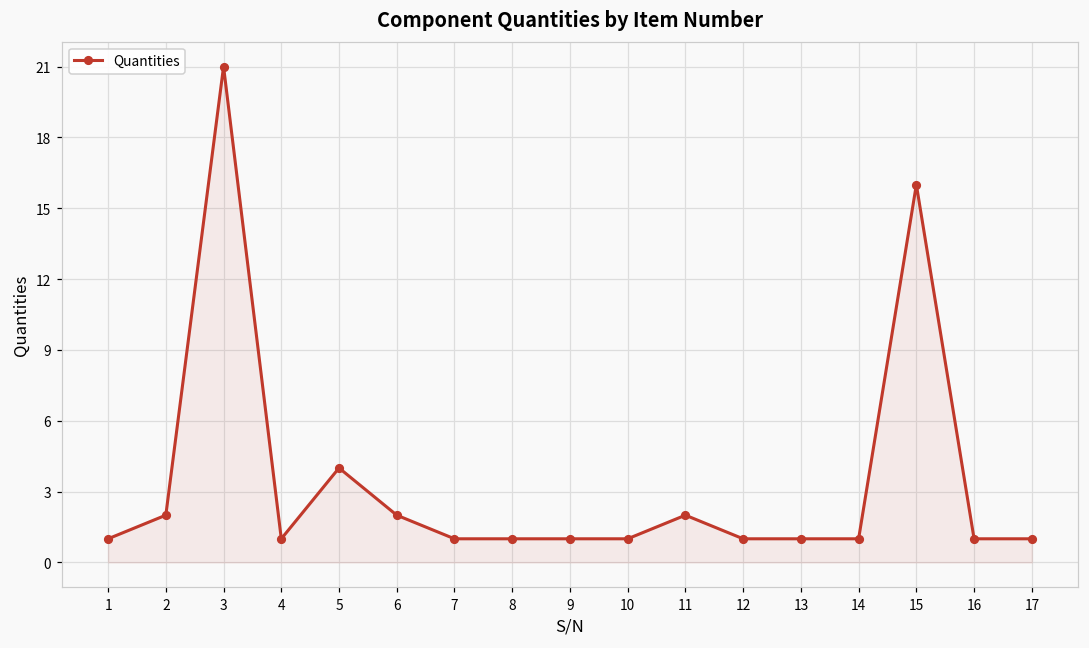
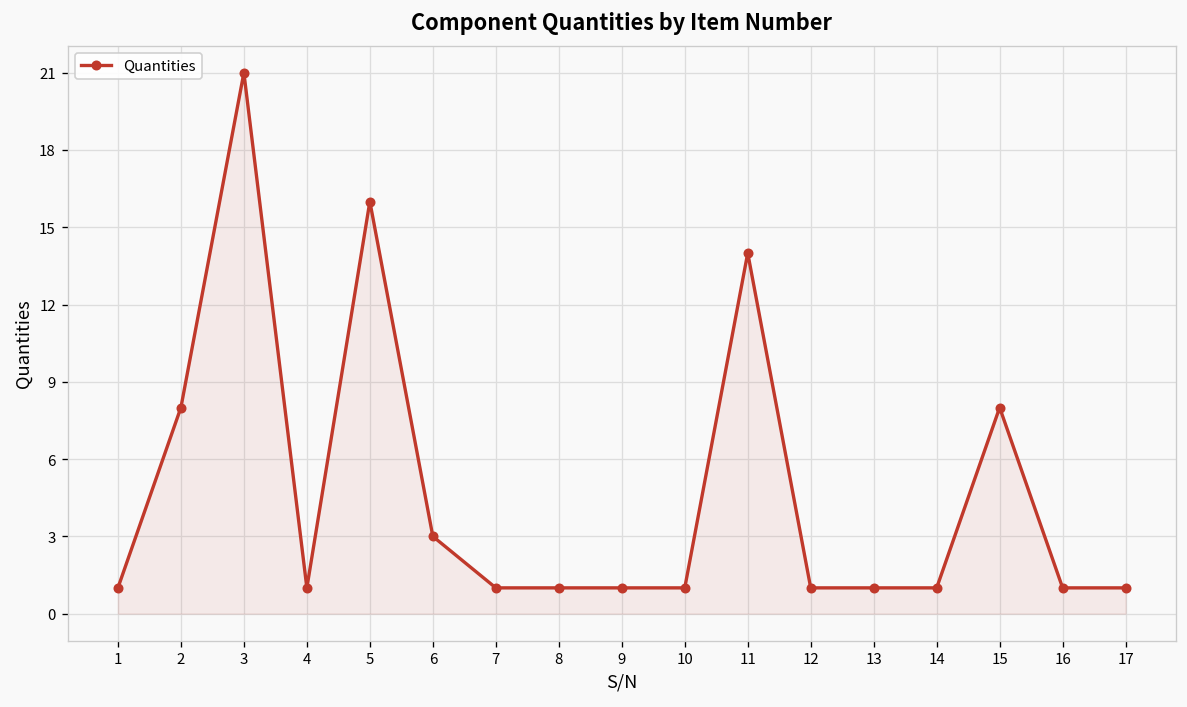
  {
    "1": 1,
-   "2": 2,
+   "2": 8,
    "3": 21,
    "4": 1,
-   "5": 4,
-   "6": 2,
+   "5": 16,
+   "6": 3,
    "7": 1,
    "8": 1,
    "9": 1,
    "10": 1,
-   "11": 2,
+   "11": 14,
    "12": 1,
    "13": 1,
    "14": 1,
-   "15": 16,
+   "15": 8,
    "16": 1,
    "17": 1
  }
